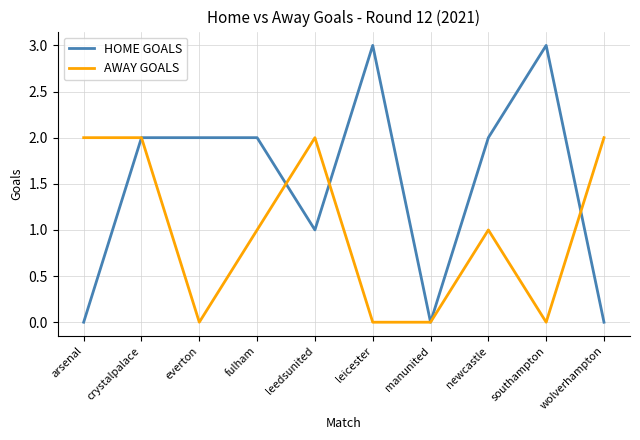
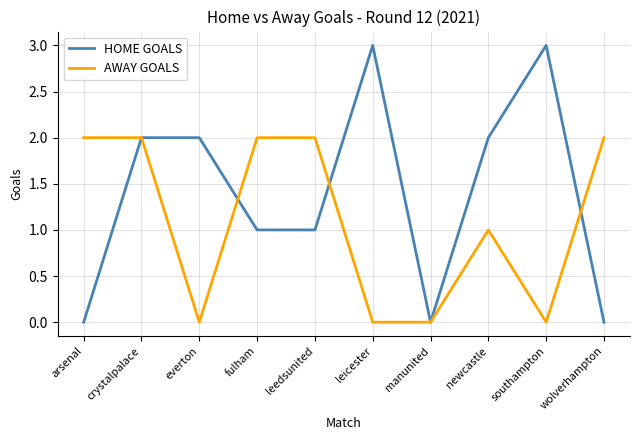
  {
    "HOME GOALS": {
      "arsenal": 0,
      "everton": 2,
-     "fulham": 2,
+     "fulham": 1,
      "leedsunited": 1,
      "leicester": 3,
      "newcastle": 2,
      "southampton": 3,
      "wolverhampton": 0
    },
    "AWAY GOALS": {
      "arsenal": 2,
      "everton": 0,
-     "fulham": 1,
+     "fulham": 2,
      "leedsunited": 2,
      "leicester": 0,
      "newcastle": 1,
      "southampton": 0,
      "wolverhampton": 2
    }
  }
